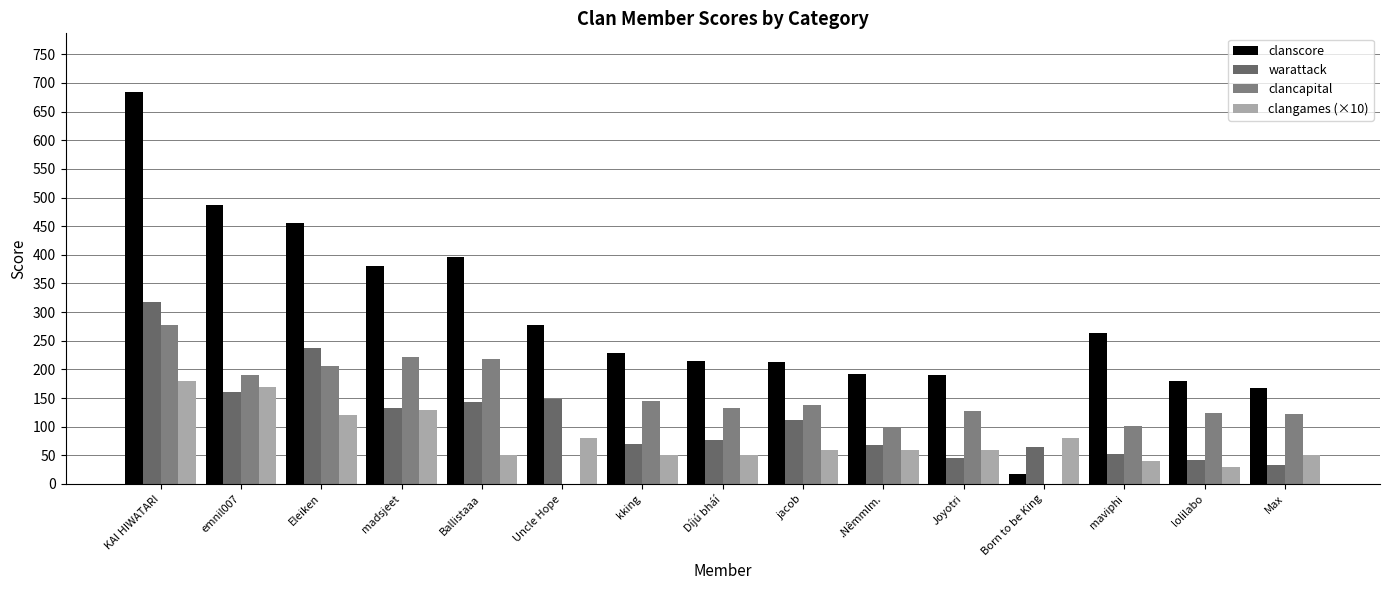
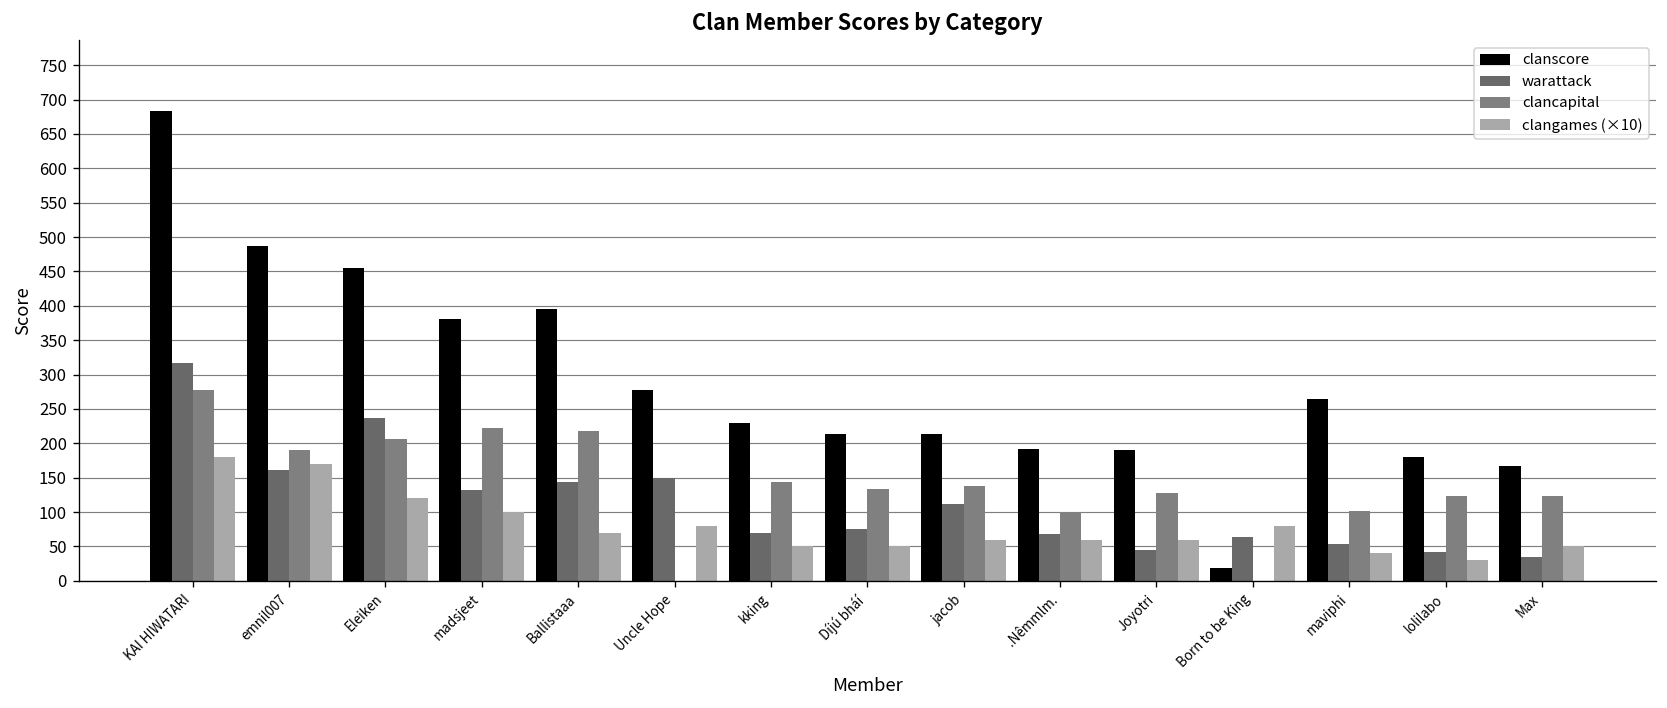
  {
    "clanscore": {
      "KAI HIWATARI": 680,
      "emnil007": 490,
      "Eleiken": 460,
      "madsjeet": 380,
      "Ballistaaa": 400,
      "Uncle Hope": 280,
      "kking": 230,
      "Díjú bháí": 210,
      "jacob": 210,
      ".Nêmmlm.": 190,
      "Joyotri": 190,
      "Born to be King": 20,
      "maviphi": 260,
      "lolilabo": 180,
      "Max": 170
    },
    "clangames (×10)": {
      "KAI HIWATARI": 180,
      "emnil007": 170,
      "Eleiken": 120,
-     "madsjeet": 130,
-     "Ballistaaa": 50,
+     "madsjeet": 100,
+     "Ballistaaa": 70,
      "Uncle Hope": 80,
      "kking": 50,
      "Díjú bháí": 50,
      "jacob": 60,
      ".Nêmmlm.": 60,
      "Joyotri": 60,
      "Born to be King": 80,
      "maviphi": 40,
      "lolilabo": 30,
      "Max": 50
    }
  }
